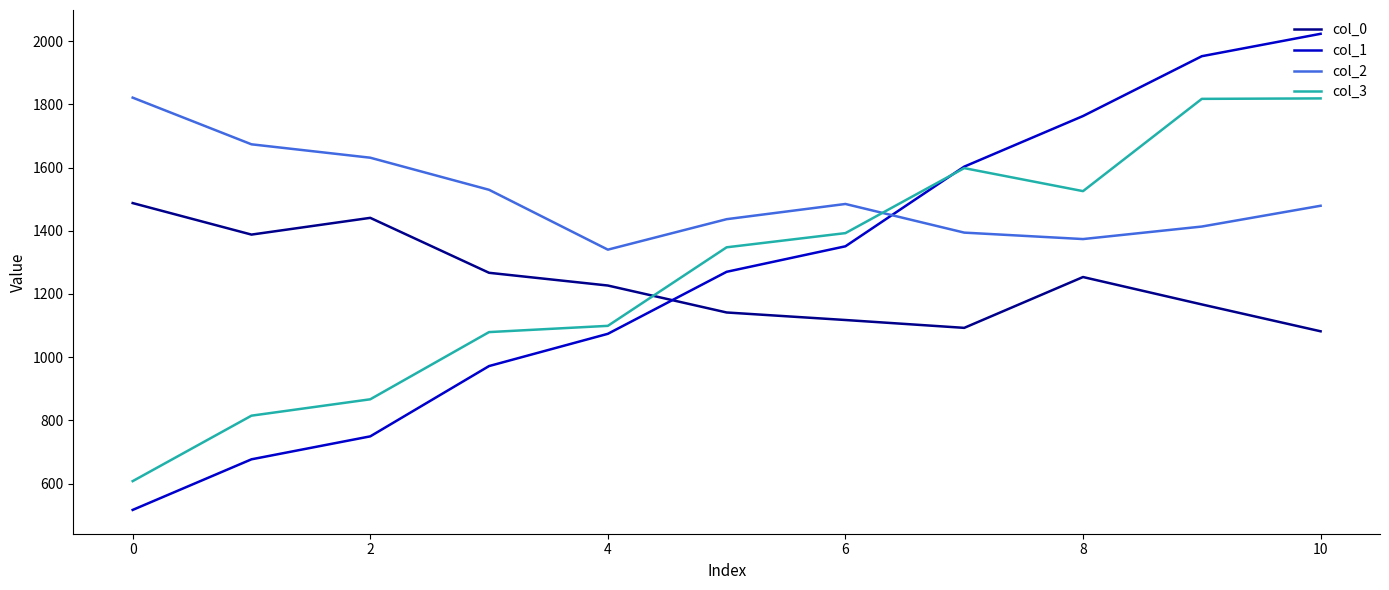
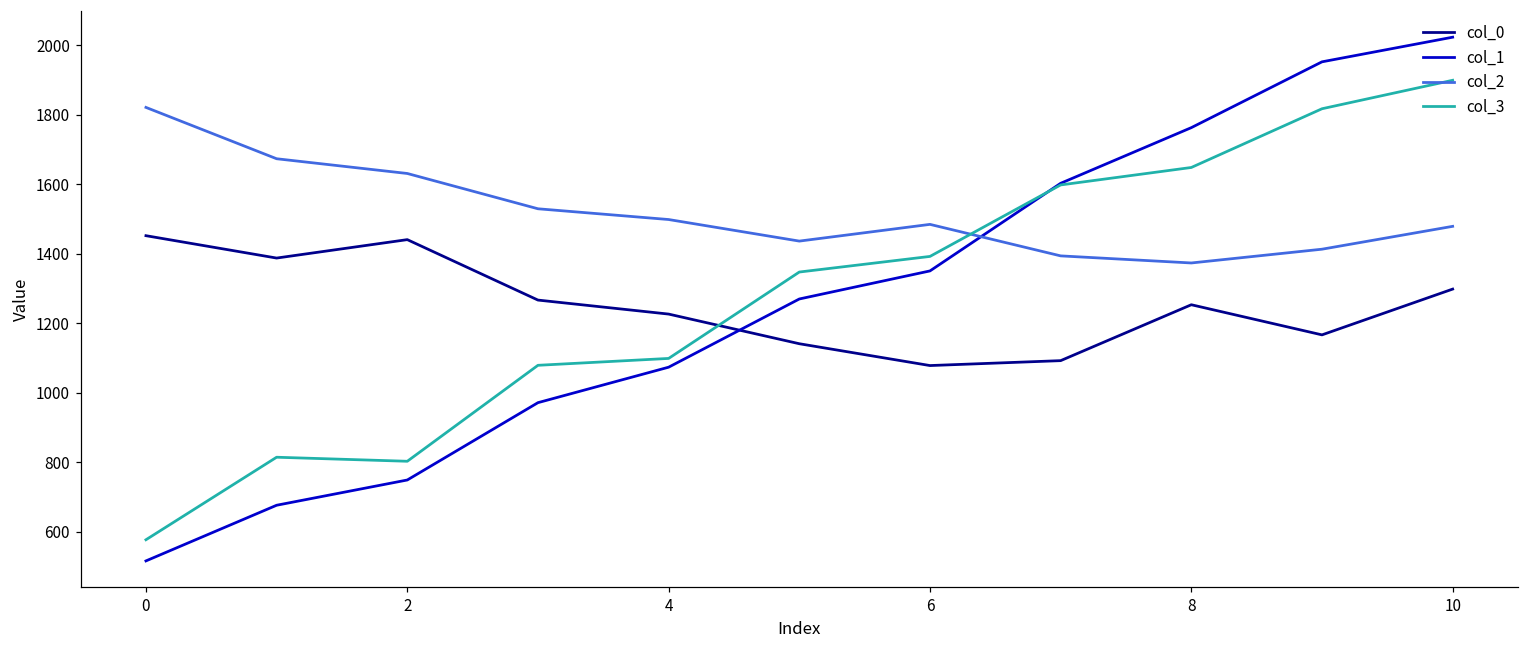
  {
    "col_0": {
-     "0": 1490,
+     "0": 1450,
      "2": 1440,
      "4": 1230,
-     "6": 1120,
+     "6": 1080,
      "8": 1250,
-     "10": 1080
+     "10": 1300
    },
    "col_1": {
      "0": 520,
      "2": 750,
      "4": 1070,
      "6": 1350,
      "8": 1760,
      "10": 2020
    },
    "col_2": {
      "0": 1820,
      "2": 1630,
-     "4": 1340,
+     "4": 1500,
      "6": 1480,
      "8": 1370,
      "10": 1480
    },
    "col_3": {
-     "0": 610,
-     "2": 870,
+     "0": 580,
+     "2": 800,
      "4": 1100,
      "6": 1390,
-     "8": 1530,
-     "10": 1820
+     "8": 1650,
+     "10": 1900
    }
  }
